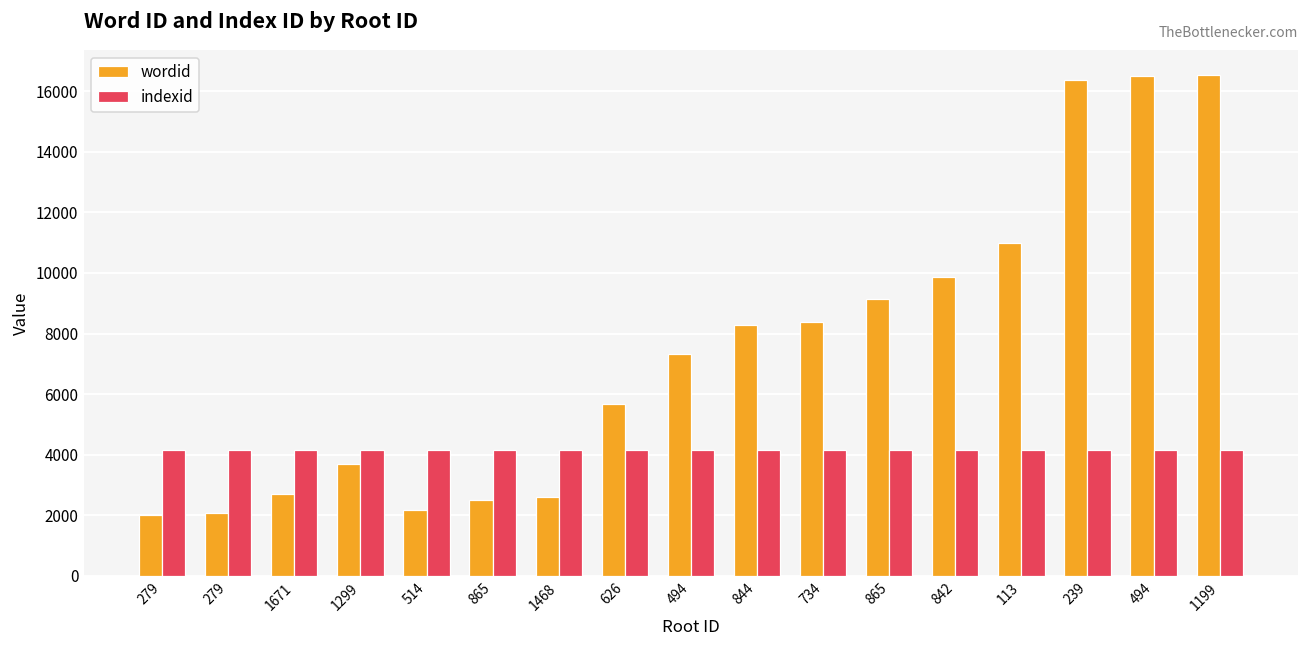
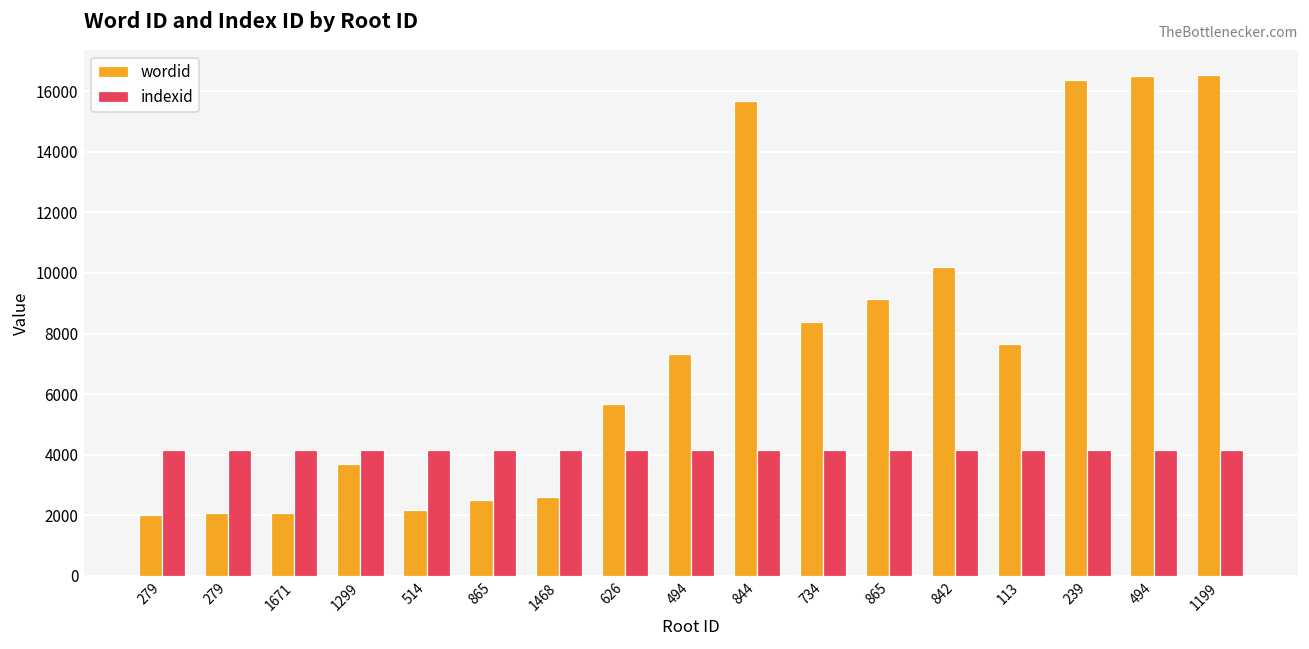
  {
    "wordid": {
-     "1671": 2700,
+     "1671": 2100,
      "1299": 3700,
      "514": 2200,
      "1468": 2600,
      "626": 5700,
-     "844": 8300,
+     "844": 15700,
      "734": 8400,
-     "842": 9900,
-     "113": 11000,
+     "842": 10200,
+     "113": 7700,
      "239": 16400,
      "1199": 16500
    },
    "indexid": {
      "1671": 4200,
      "1299": 4200,
      "514": 4200,
      "1468": 4200,
      "626": 4200,
      "844": 4200,
      "734": 4200,
      "842": 4200,
      "113": 4200,
      "239": 4200,
      "1199": 4200
    }
  }
